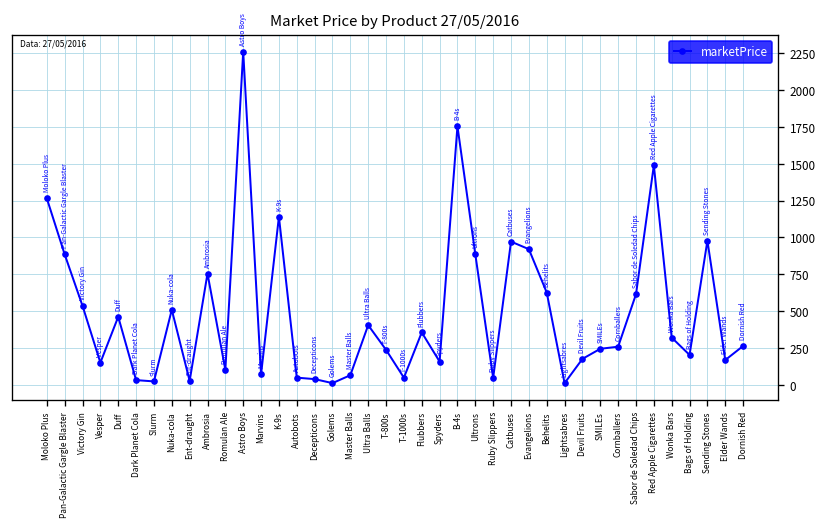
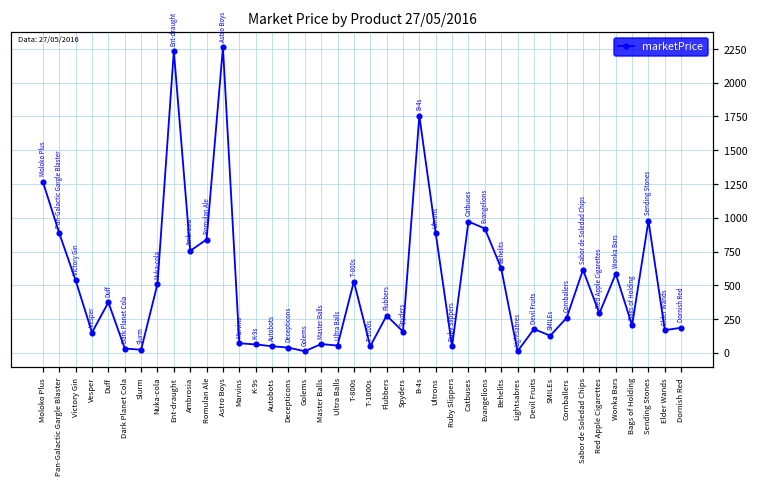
  {
    "Moloko Plus": 1270,
    "Pan-Galactic Gargle Blaster": 890,
    "Victory Gin": 540,
    "Vesper": 150,
-   "Duff": 460,
+   "Duff": 370,
    "Dark Planet Cola": 30,
    "Slurm": 20,
    "Nuka-cola": 510,
-   "Ent-draught": 30,
+   "Ent-draught": 2230,
    "Ambrosia": 760,
-   "Romulan Ale": 100,
+   "Romulan Ale": 840,
    "Astro Boys": 2260,
    "Marvins": 70,
-   "K-9s": 1140,
+   "K-9s": 60,
    "Autobots": 50,
    "Decepticons": 40,
    "Golems": 10,
    "Master Balls": 70,
-   "Ultra Balls": 400,
-   "T-800s": 240,
+   "Ultra Balls": 50,
+   "T-800s": 530,
    "T-1000s": 50,
-   "Flubbers": 360,
+   "Flubbers": 280,
    "Spyders": 160,
    "B-4s": 1750,
    "Ultrons": 890,
    "Ruby Slippers": 50,
    "Catbuses": 970,
    "Evangelions": 920,
    "Behelits": 630,
    "Lightsabres": 10,
    "Devil Fruits": 180,
-   "SMILEs": 240,
+   "SMILEs": 130,
    "Cornballers": 260,
    "Sabor de Soledad Chips": 610,
-   "Red Apple Cigarettes": 1490,
-   "Wonka Bars": 320,
+   "Red Apple Cigarettes": 290,
+   "Wonka Bars": 590,
    "Bags of Holding": 200,
    "Sending Stones": 980,
    "Elder Wands": 170,
-   "Dornish Red": 260
+   "Dornish Red": 190
  }
